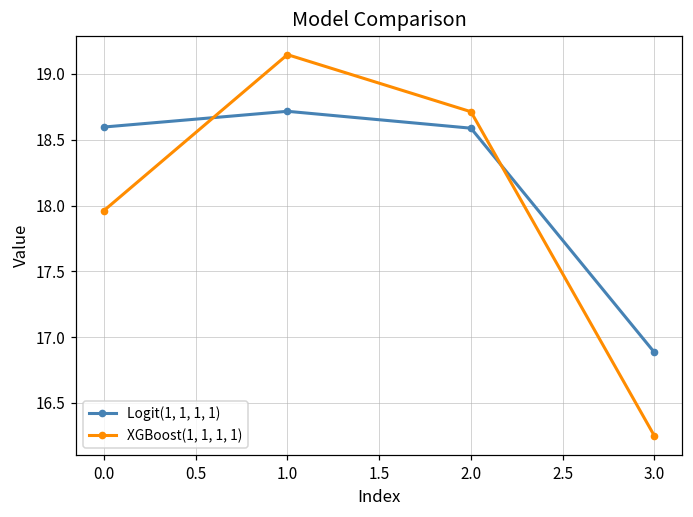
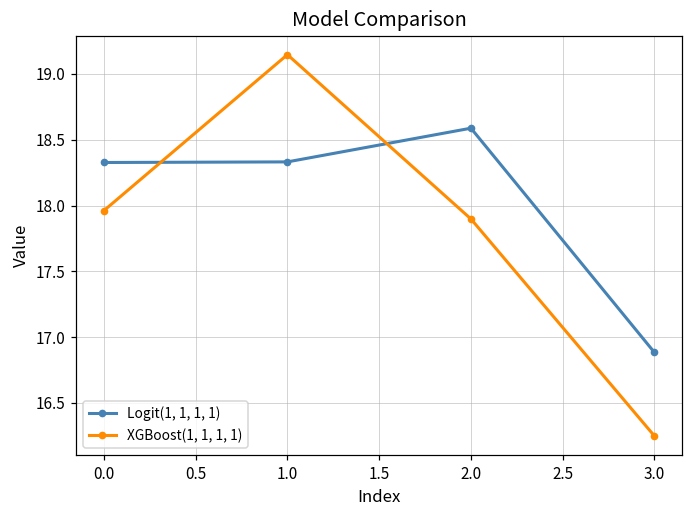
  {
    "Logit(1, 1, 1, 1)": {
-     "0.0": 18.60,
-     "1.0": 18.72,
+     "0.0": 18.33,
+     "1.0": 18.33,
      "2.0": 18.59,
      "3.0": 16.88
    },
    "XGBoost(1, 1, 1, 1)": {
      "0.0": 17.96,
      "1.0": 19.15,
-     "2.0": 18.71,
+     "2.0": 17.90,
      "3.0": 16.25
    }
  }
